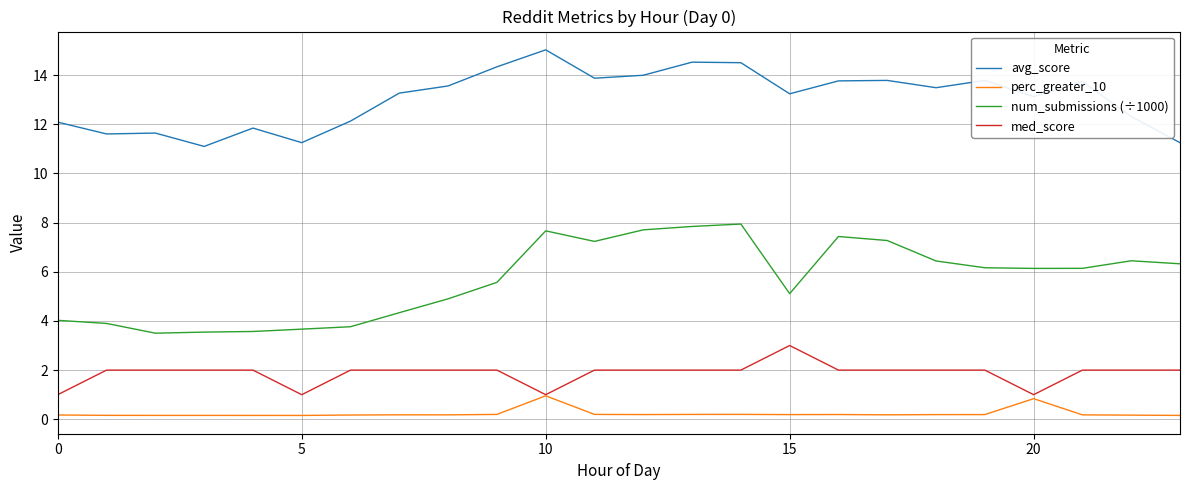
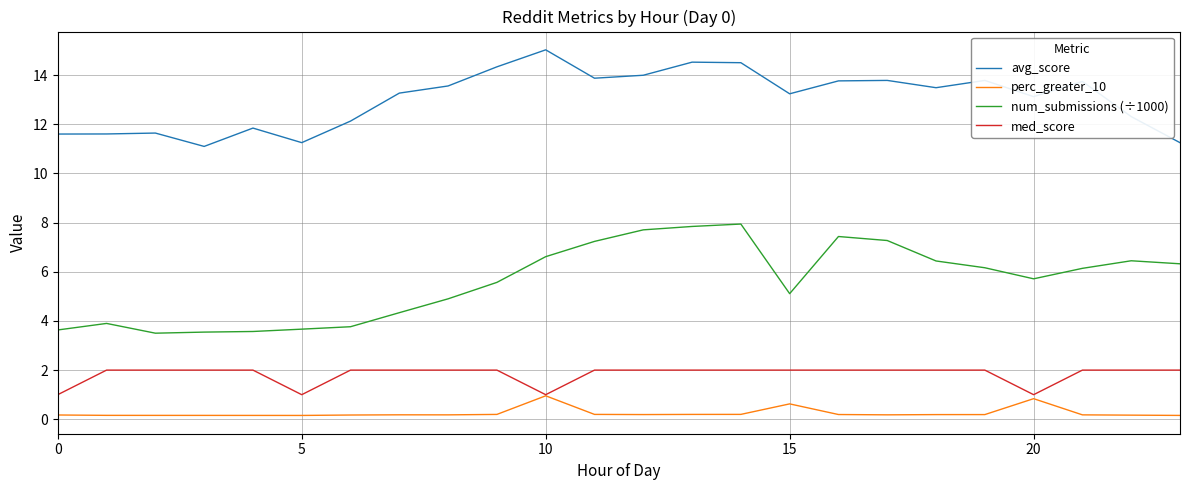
  {
    "avg_score": {
-     "0": 12.1,
+     "0": 11.6,
      "5": 11.3,
      "10": 15.0,
      "15": 13.2
    },
    "perc_greater_10": {
      "0": 0.2,
      "5": 0.2,
-     "15": 0.2,
+     "15": 0.6,
      "20": 0.8
    },
    "num_submissions (÷1000)": {
-     "0": 4.0,
+     "0": 3.6,
      "5": 3.7,
-     "10": 7.7,
+     "10": 6.6,
      "15": 5.1,
-     "20": 6.1
+     "20": 5.7
    },
    "med_score": {
      "0": 1,
      "5": 1,
-     "15": 3,
+     "15": 2,
      "20": 1
    }
  }
